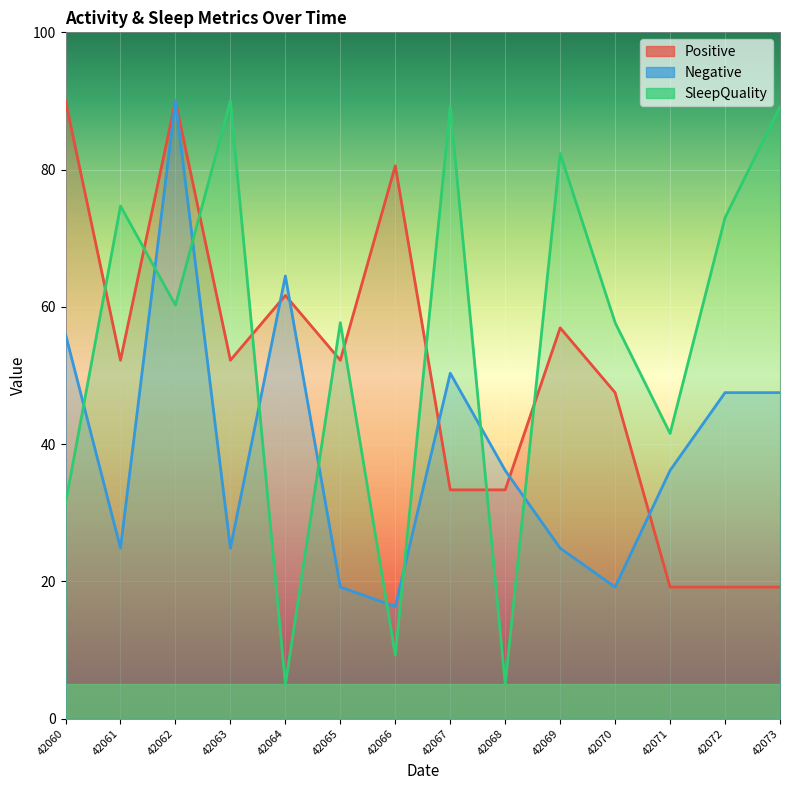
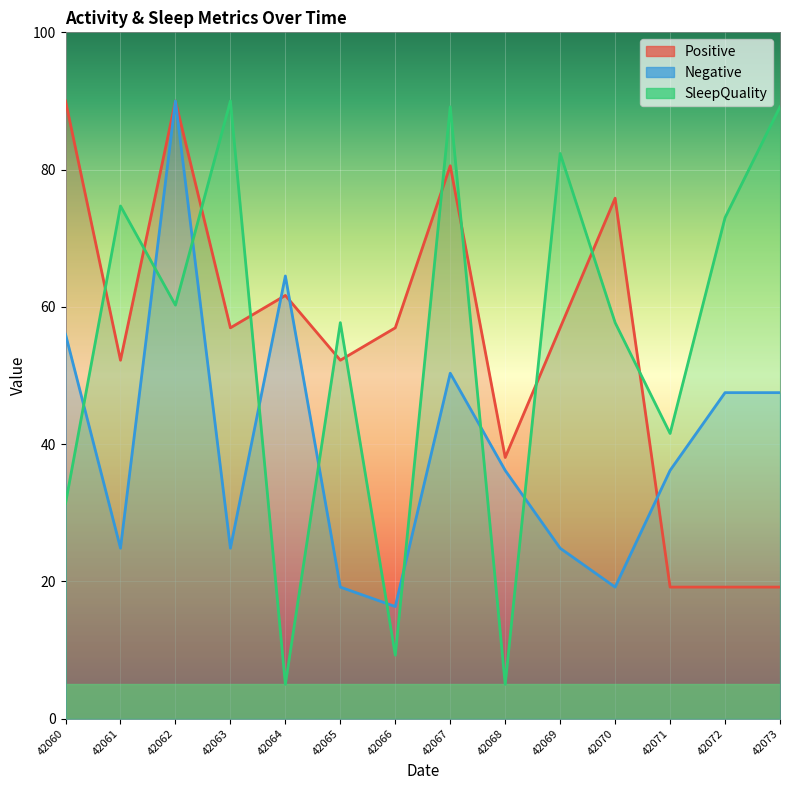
  {
    "Positive": {
      "42060": 90,
      "42061": 52,
-     "42063": 52,
+     "42063": 57,
      "42064": 62,
      "42065": 52,
-     "42066": 81,
-     "42067": 33,
-     "42068": 33,
+     "42066": 57,
+     "42067": 81,
+     "42068": 38,
      "42069": 57,
-     "42070": 48,
+     "42070": 76,
      "42071": 19,
      "42072": 19,
      "42073": 19
    }
  }
